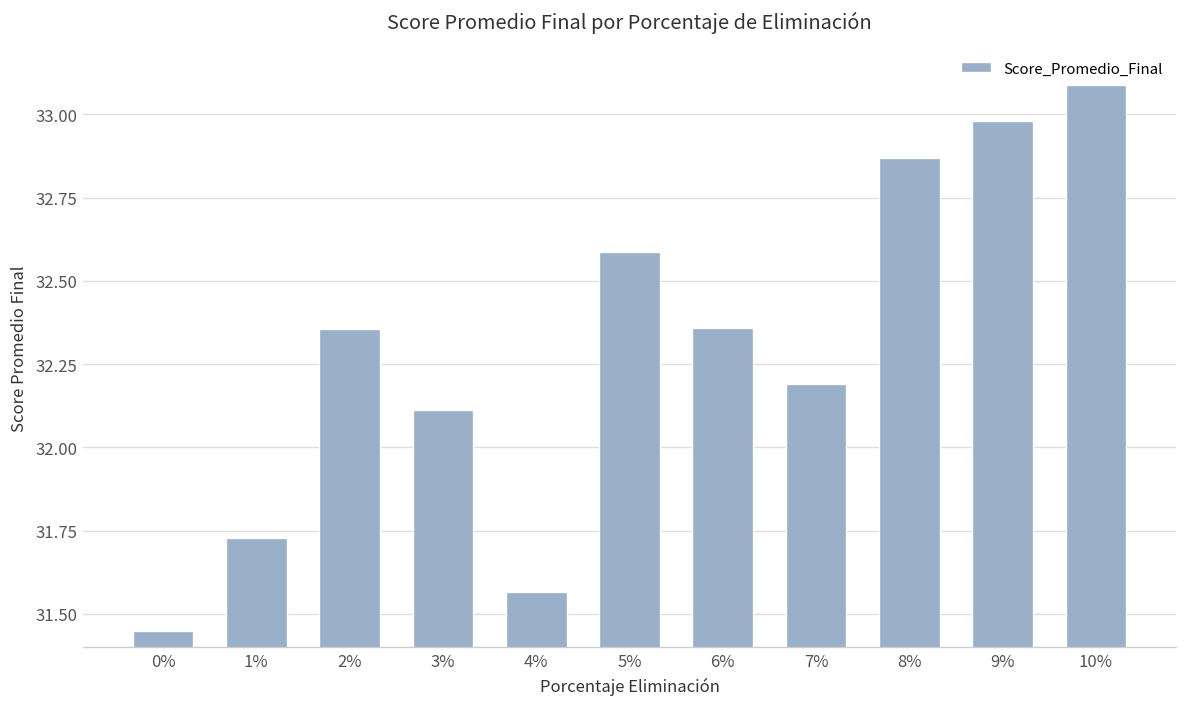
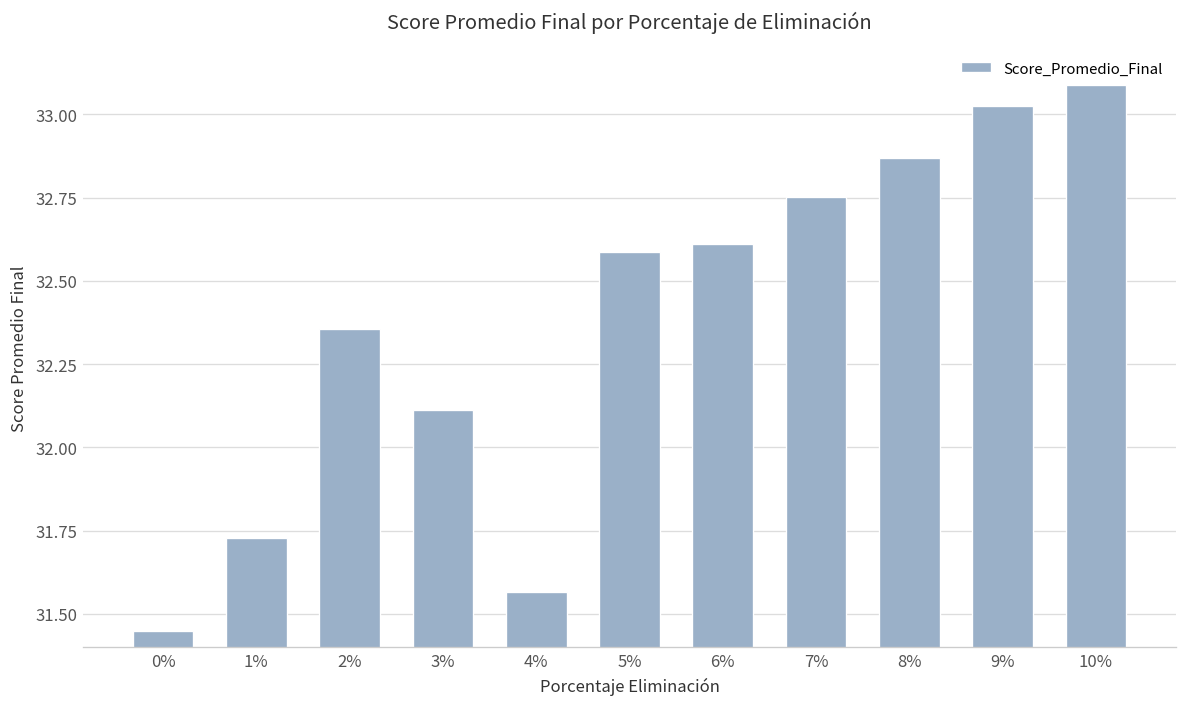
  {
    "0%": 31.45,
    "1%": 31.73,
    "2%": 32.36,
    "3%": 32.11,
    "4%": 31.57,
    "5%": 32.59,
-   "6%": 32.36,
-   "7%": 32.19,
+   "6%": 32.61,
+   "7%": 32.75,
    "8%": 32.87,
-   "9%": 32.98,
+   "9%": 33.02,
    "10%": 33.09
  }
